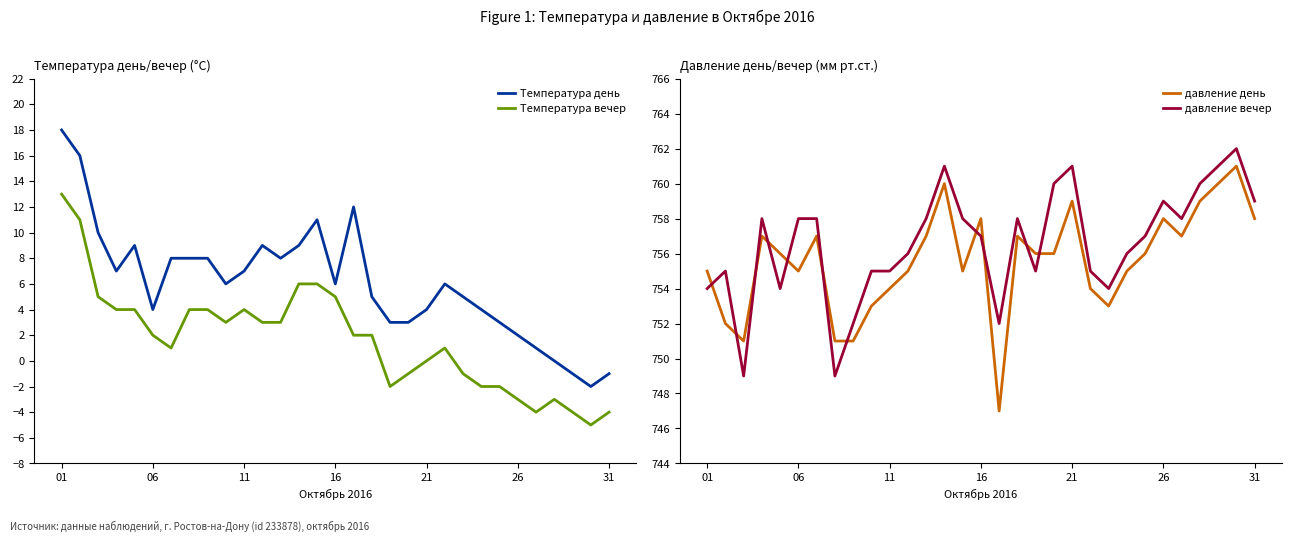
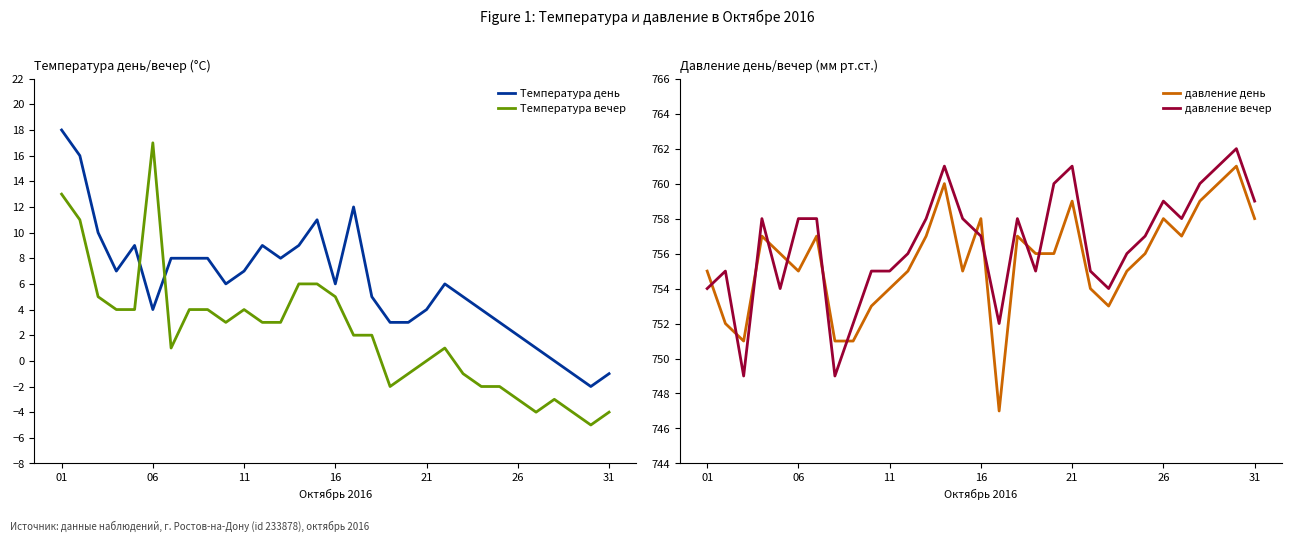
  {
    "Температура день/вечер (°C)": {
      "Температура день": {
        "01": 18,
        "06": 4,
        "11": 7,
        "16": 6,
        "21": 4,
        "26": 2,
        "31": -1
      },
      "Температура вечер": {
        "01": 13,
-       "06": 2,
+       "06": 17,
        "11": 4,
        "16": 5,
        "21": 0,
        "26": -3,
        "31": -4
      }
    },
    "Давление день/вечер (мм рт.ст.)": {
      "давление день": {
        "01": 755.0,
        "06": 755.0,
        "11": 754.0,
        "16": 758.0,
        "21": 759.0,
        "26": 758.0,
        "31": 758.0
      },
      "давление вечер": {
        "01": 754.0,
        "06": 758.0,
        "11": 755.0,
        "16": 757.0,
        "21": 761.0,
        "26": 759.0,
        "31": 759.0
      }
    }
  }
